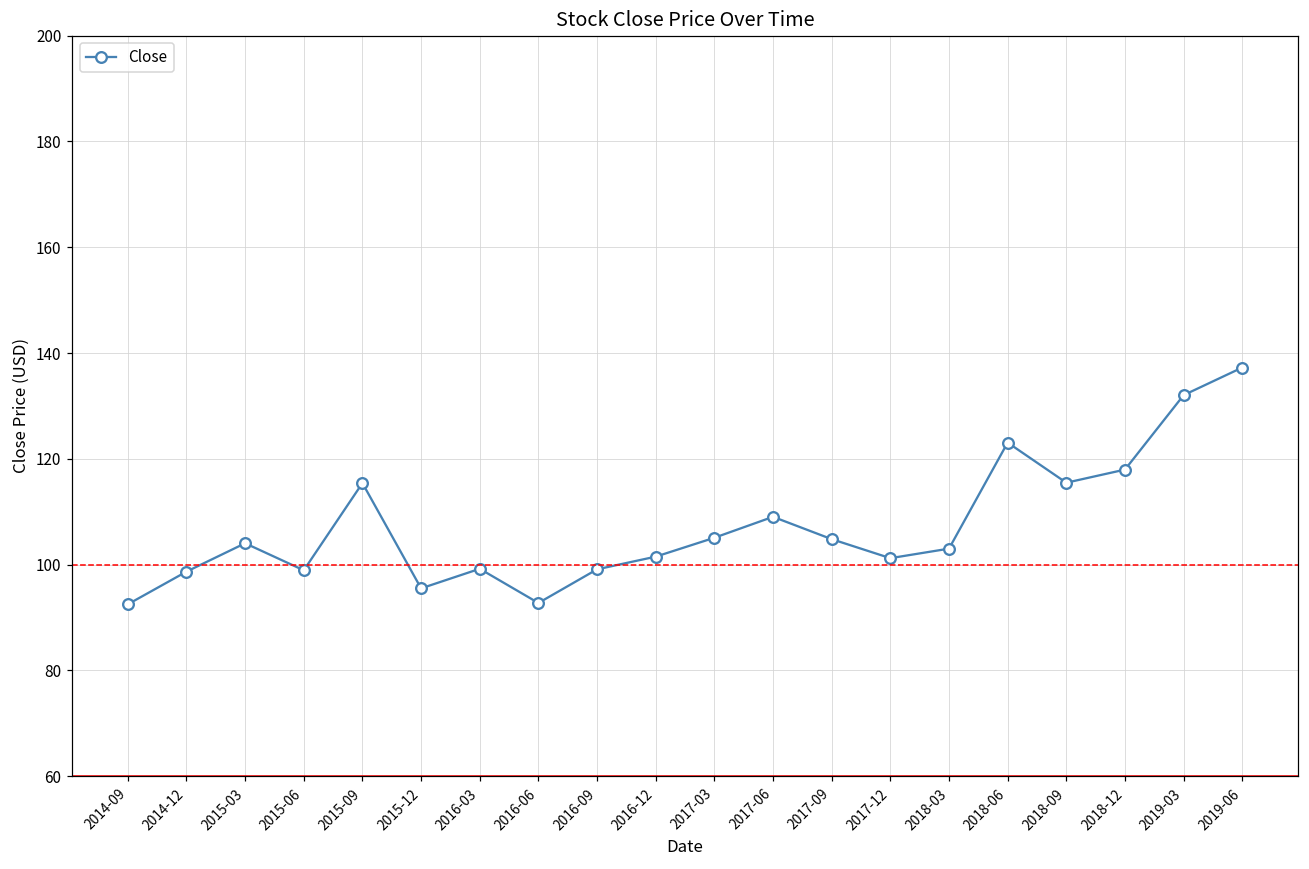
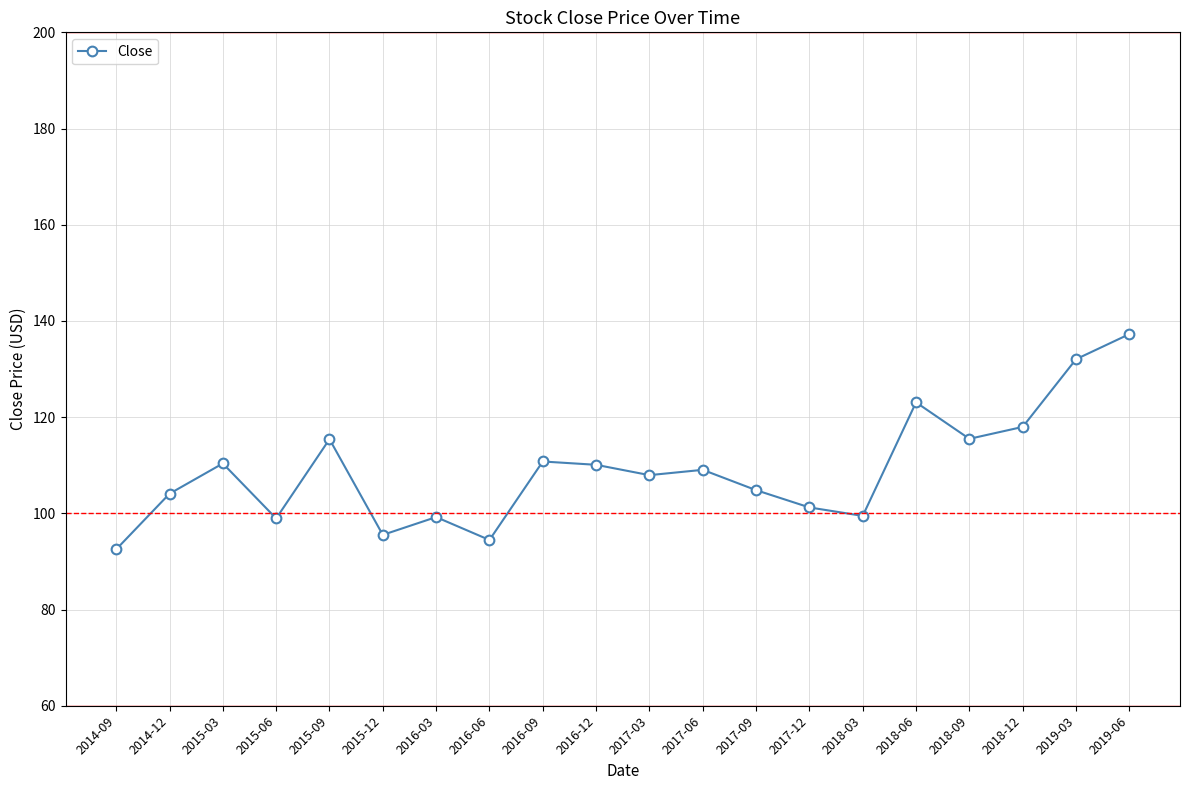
  {
    "2014-09": 93,
-   "2014-12": 99,
-   "2015-03": 104,
+   "2014-12": 104,
+   "2015-03": 110,
    "2015-06": 99,
    "2015-09": 115,
    "2015-12": 96,
    "2016-03": 99,
-   "2016-06": 93,
-   "2016-09": 99,
-   "2016-12": 102,
-   "2017-03": 105,
+   "2016-06": 94,
+   "2016-09": 111,
+   "2016-12": 110,
+   "2017-03": 108,
    "2017-06": 109,
    "2017-09": 105,
    "2017-12": 101,
-   "2018-03": 103,
+   "2018-03": 99,
    "2018-06": 123,
    "2018-09": 115,
    "2018-12": 118,
    "2019-03": 132,
    "2019-06": 137
  }
